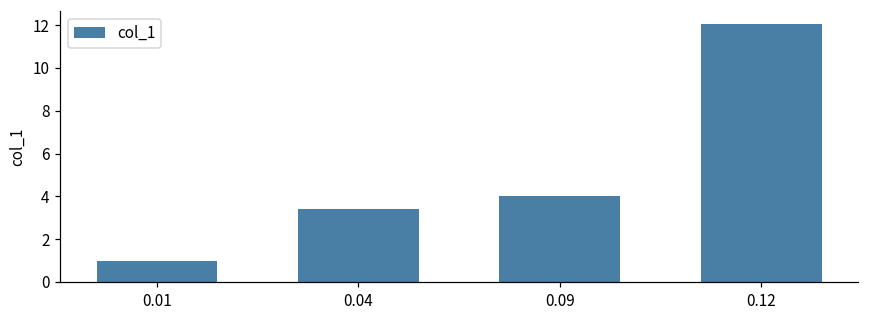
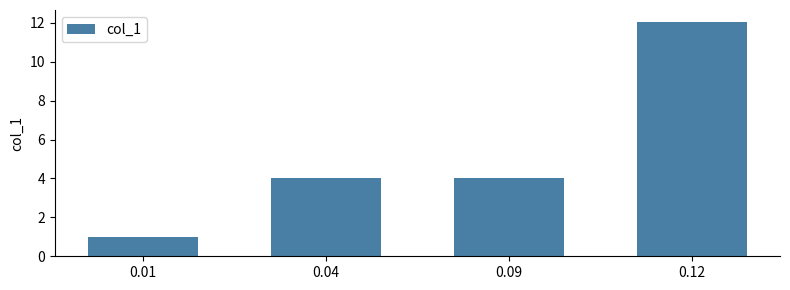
  {
    "0.01": 1.0,
-   "0.04": 3.4,
+   "0.04": 4.0,
    "0.09": 4.0,
    "0.12": 12.1
  }
